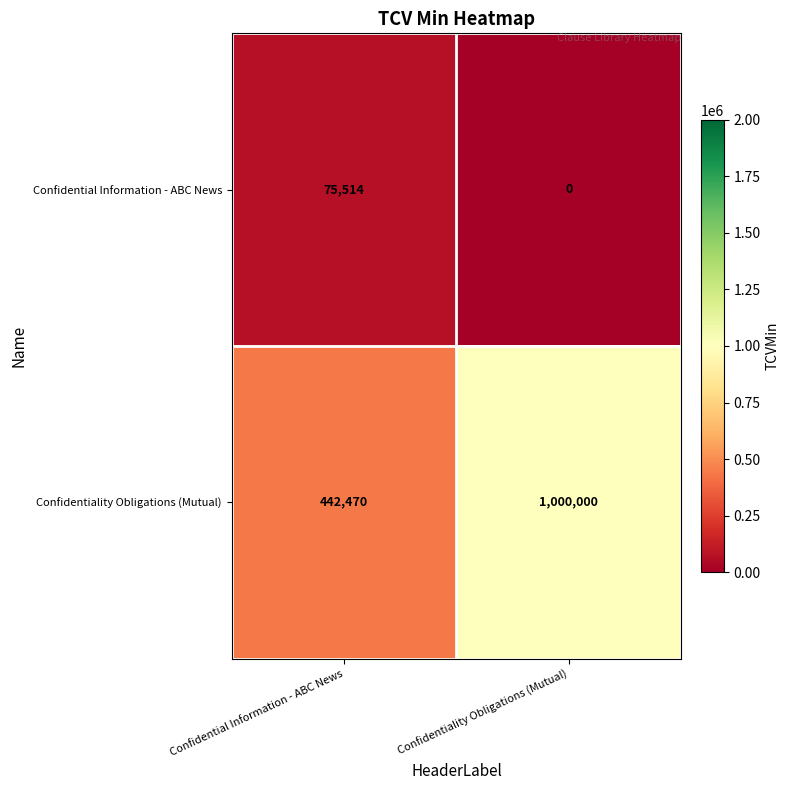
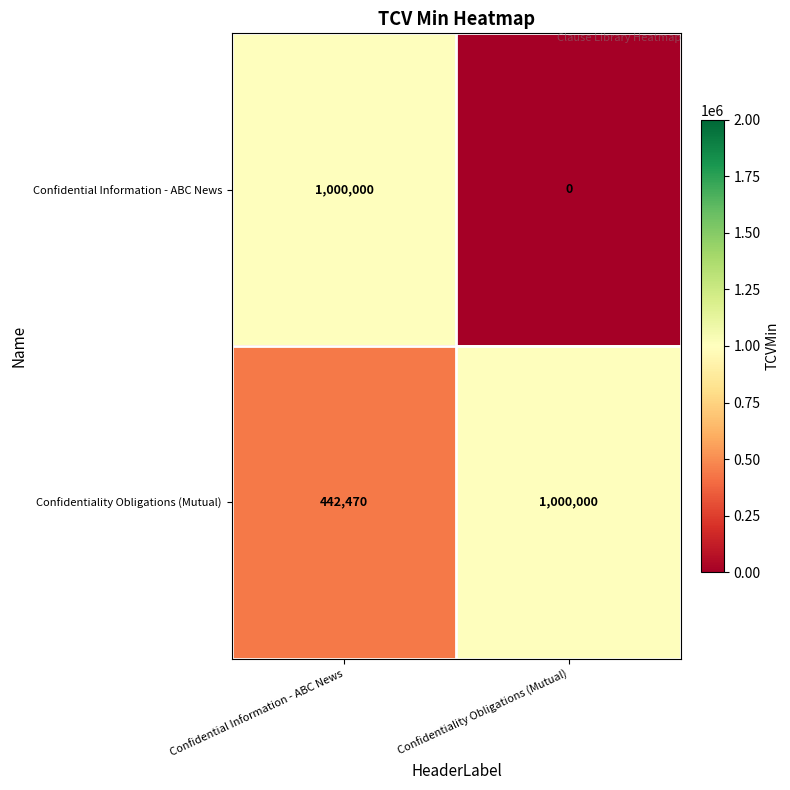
  {
    "Confidential Information - ABC News": {
-     "Confidential Information - ABC News": "75,514"
+     "Confidential Information - ABC News": "1,000,000"
    },
    "Confidentiality Obligations (Mutual)": {
      "Confidential Information - ABC News": "442,470",
      "Confidentiality Obligations (Mutual)": "1,000,000"
    }
  }
